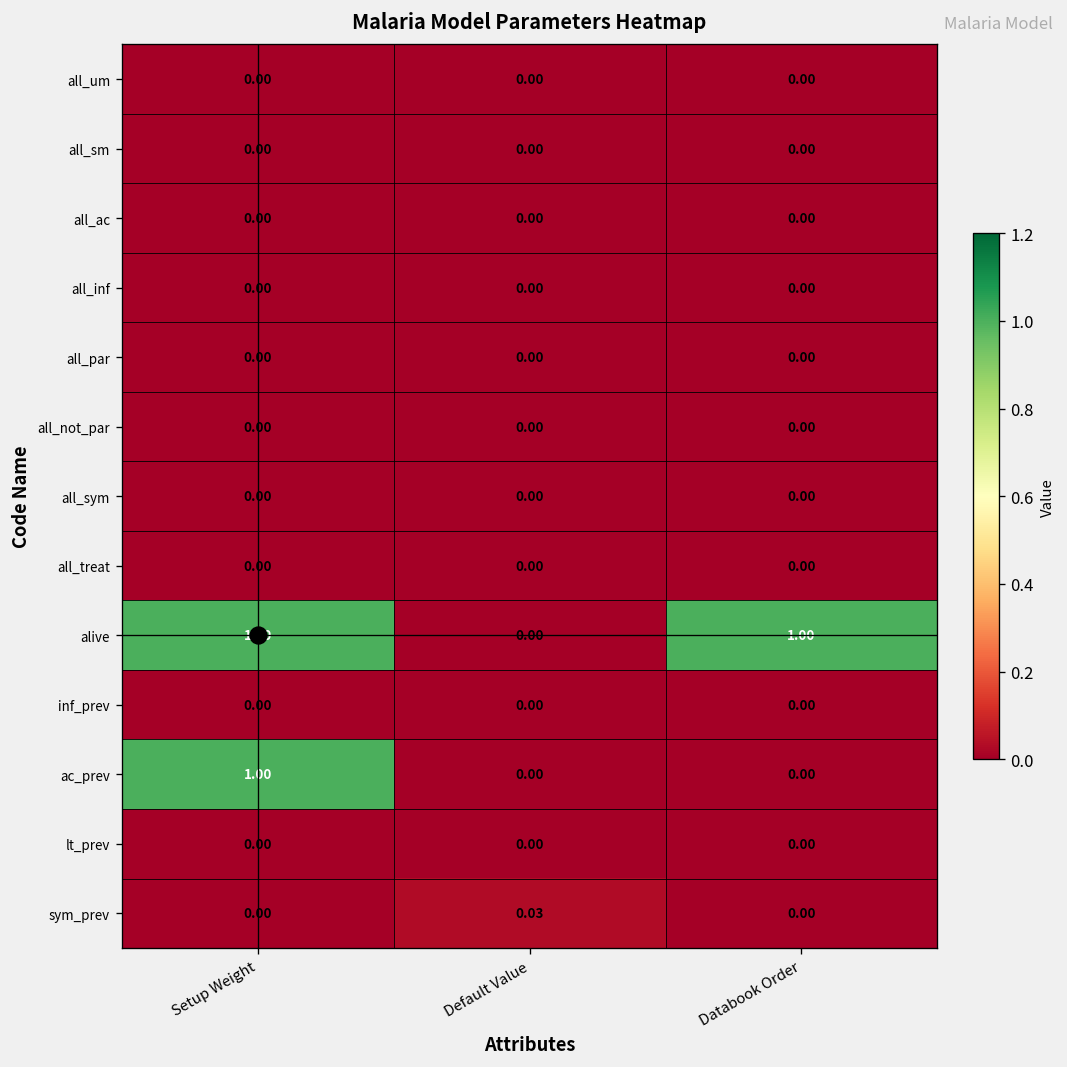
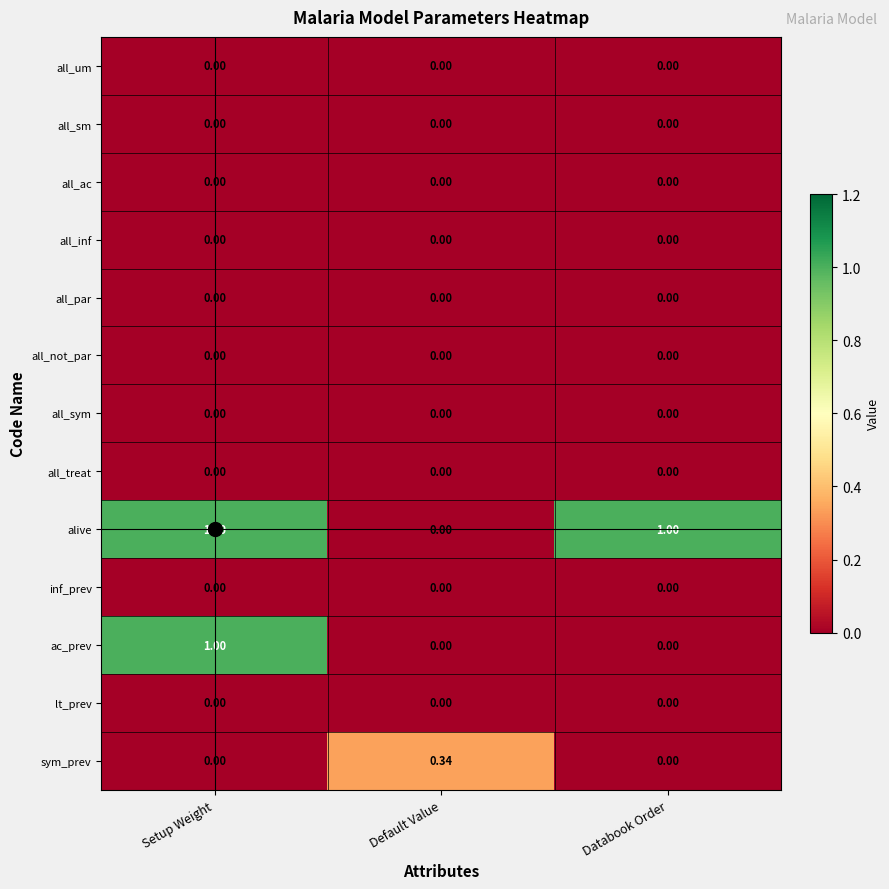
  {
    "all_um": {
      "Setup Weight": 0.00,
      "Default Value": 0.00,
      "Databook Order": 0.00
    },
    "all_sm": {
      "Setup Weight": 0.00,
      "Default Value": 0.00,
      "Databook Order": 0.00
    },
    "all_ac": {
      "Setup Weight": 0.00,
      "Default Value": 0.00,
      "Databook Order": 0.00
    },
    "all_inf": {
      "Setup Weight": 0.00,
      "Default Value": 0.00,
      "Databook Order": 0.00
    },
    "all_par": {
      "Setup Weight": 0.00,
      "Default Value": 0.00,
      "Databook Order": 0.00
    },
    "all_not_par": {
      "Setup Weight": 0.00,
      "Default Value": 0.00,
      "Databook Order": 0.00
    },
    "all_sym": {
      "Setup Weight": 0.00,
      "Default Value": 0.00,
      "Databook Order": 0.00
    },
    "all_treat": {
      "Setup Weight": 0.00,
      "Default Value": 0.00,
      "Databook Order": 0.00
    },
    "alive": {
      "Default Value": 0.00,
      "Databook Order": 1.00
    },
    "inf_prev": {
      "Setup Weight": 0.00,
      "Default Value": 0.00,
      "Databook Order": 0.00
    },
    "ac_prev": {
      "Setup Weight": 1.00,
      "Default Value": 0.00,
      "Databook Order": 0.00
    },
    "lt_prev": {
      "Setup Weight": 0.00,
      "Default Value": 0.00,
      "Databook Order": 0.00
    },
    "sym_prev": {
      "Setup Weight": 0.00,
-     "Default Value": 0.03,
+     "Default Value": 0.34,
      "Databook Order": 0.00
    }
  }
